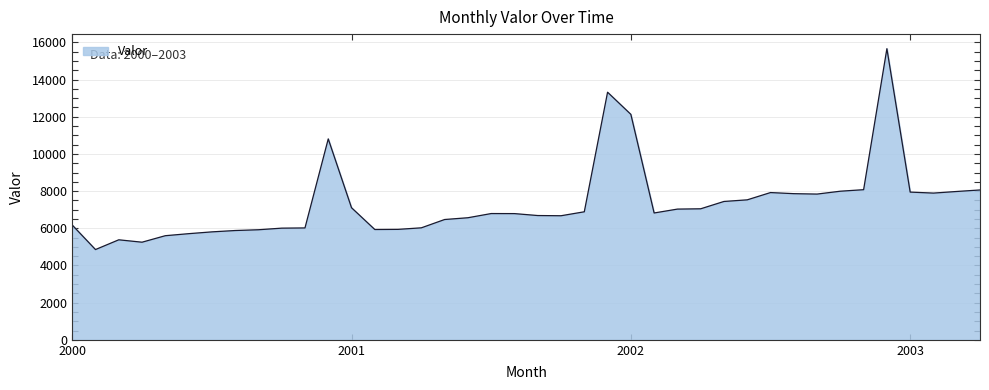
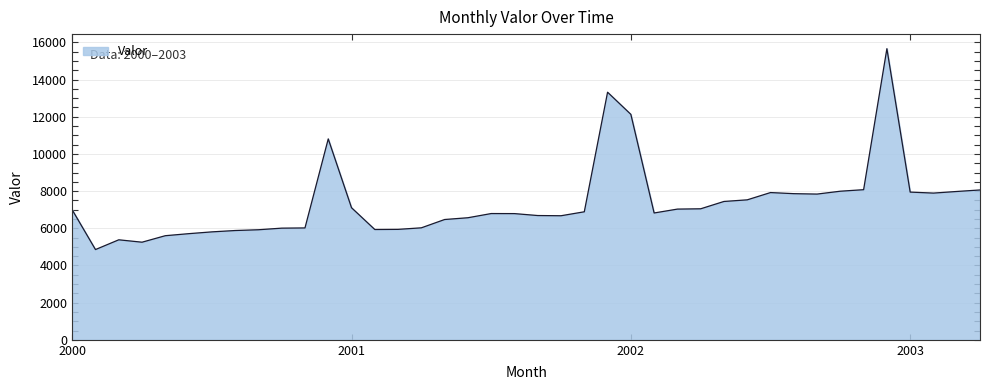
  {
-   "2000": 6200,
+   "2000": 7000,
    "2001": 7100,
    "2002": 12100,
    "2003": 7900
  }
